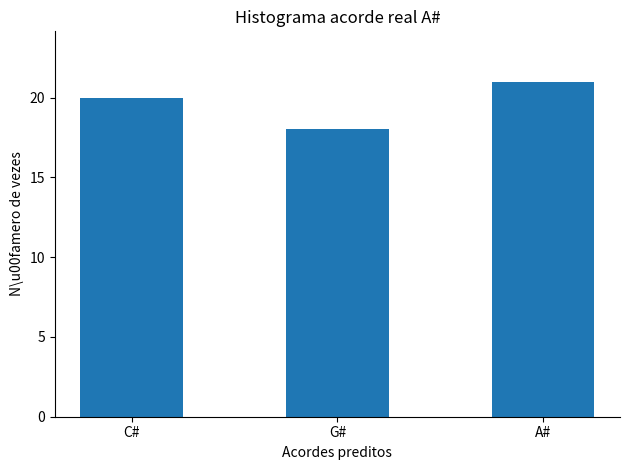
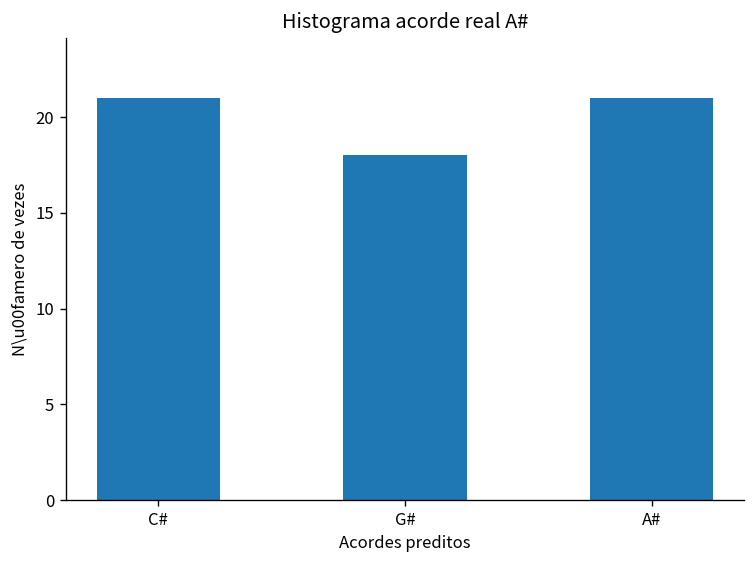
  {
-   "C#": 20,
+   "C#": 21,
    "G#": 18,
    "A#": 21
  }
